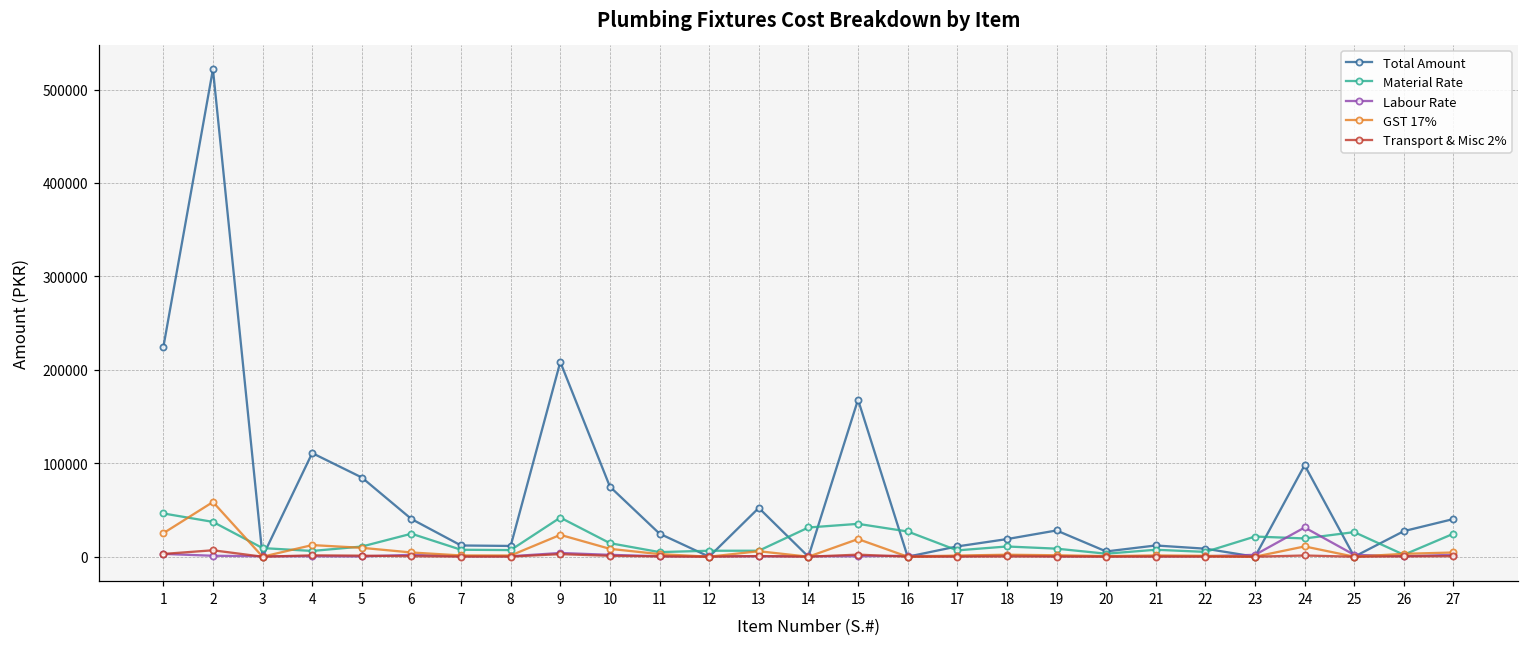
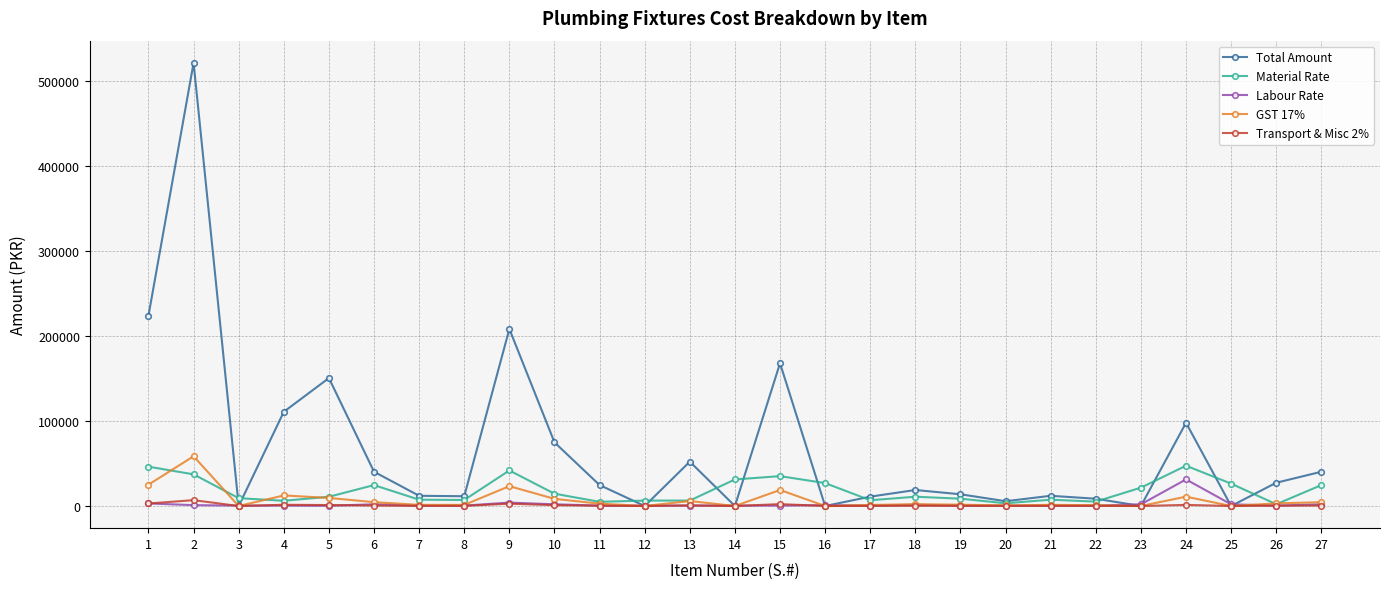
  {
    "Total Amount": {
      "1": 220000,
      "2": 520000,
      "4": 110000,
-     "5": 80000,
+     "5": 150000,
      "6": 40000,
      "7": 10000,
      "8": 10000,
      "9": 210000,
      "10": 70000,
      "11": 20000,
      "13": 50000,
      "15": 170000,
      "17": 10000,
      "18": 20000,
-     "19": 30000,
+     "19": 10000,
      "21": 10000,
      "22": 10000,
      "24": 100000,
      "26": 30000,
      "27": 40000
    },
    "Material Rate": {
      "1": 50000,
      "2": 40000,
      "3": 10000,
      "4": 10000,
      "6": 20000,
      "7": 10000,
      "8": 10000,
      "9": 40000,
      "10": 10000,
      "12": 10000,
      "14": 30000,
      "15": 40000,
      "16": 30000,
      "17": 10000,
      "18": 10000,
      "19": 10000,
      "21": 10000,
      "22": 10000,
      "23": 20000,
-     "24": 20000,
+     "24": 50000,
      "25": 30000,
      "27": 20000
    },
    "Labour Rate": {
      "2": 0,
      "24": 30000
    },
    "GST 17%": {
      "1": 30000,
      "2": 60000,
      "4": 10000,
      "9": 20000,
      "10": 10000,
      "15": 20000,
      "24": 10000
    },
    "Transport & Misc 2%": {
      "2": 10000,
      "24": 0
    }
  }
